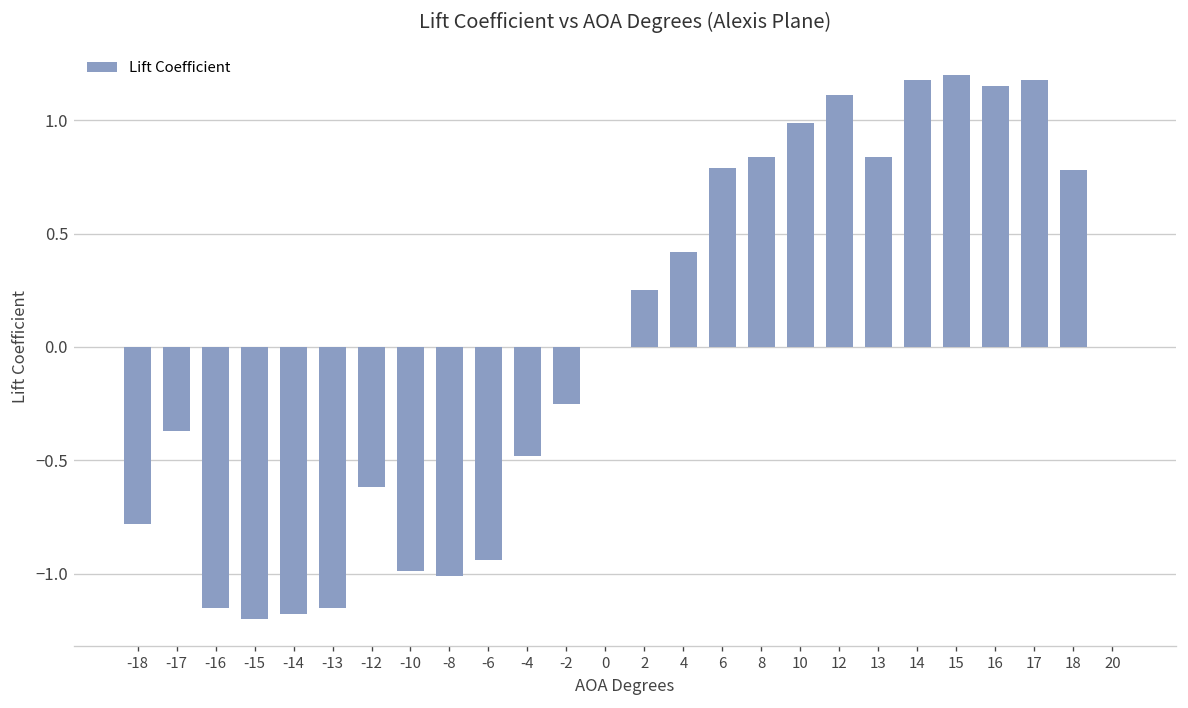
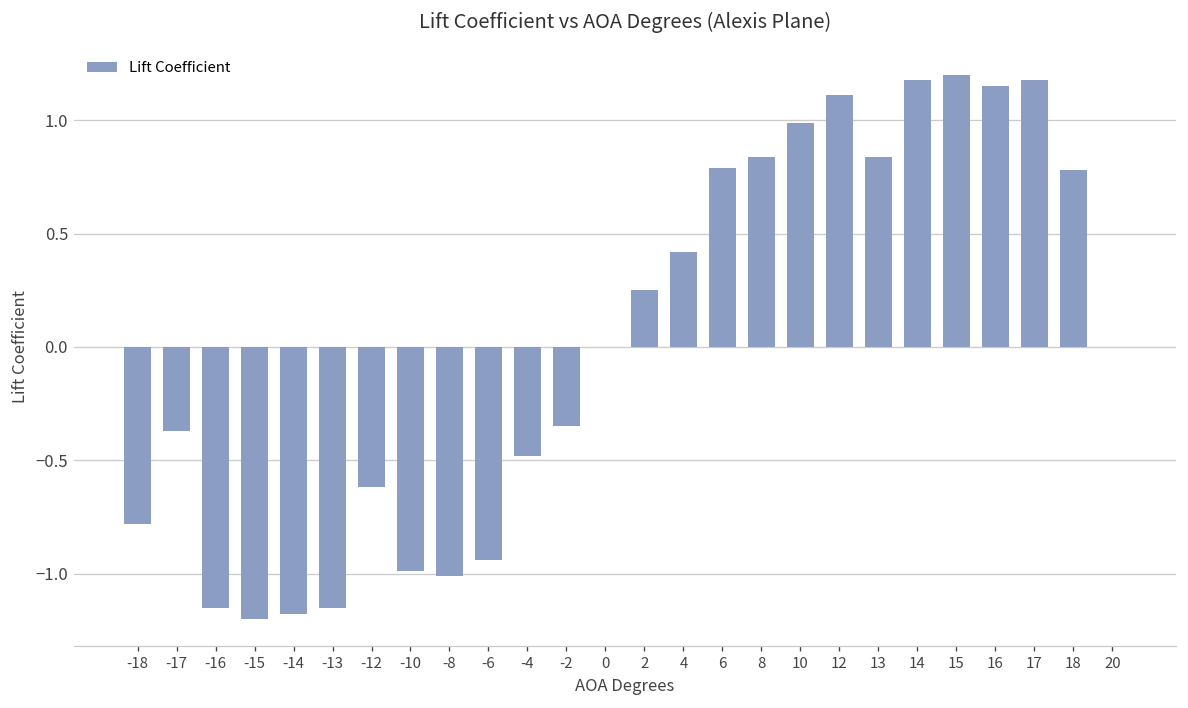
  {
    "-18": -0.78,
    "-17": -0.37,
    "-16": -1.15,
    "-15": -1.20,
    "-14": -1.18,
    "-13": -1.15,
    "-12": -0.62,
    "-10": -0.99,
    "-8": -1.01,
    "-6": -0.94,
    "-4": -0.48,
-   "-2": -0.25,
+   "-2": -0.35,
    "0": 0.00,
    "2": 0.25,
    "4": 0.42,
    "6": 0.79,
    "8": 0.84,
    "10": 0.99,
    "12": 1.11,
    "13": 0.84,
    "14": 1.18,
    "15": 1.20,
    "16": 1.15,
    "17": 1.18,
    "18": 0.78,
    "20": 0.00
  }
